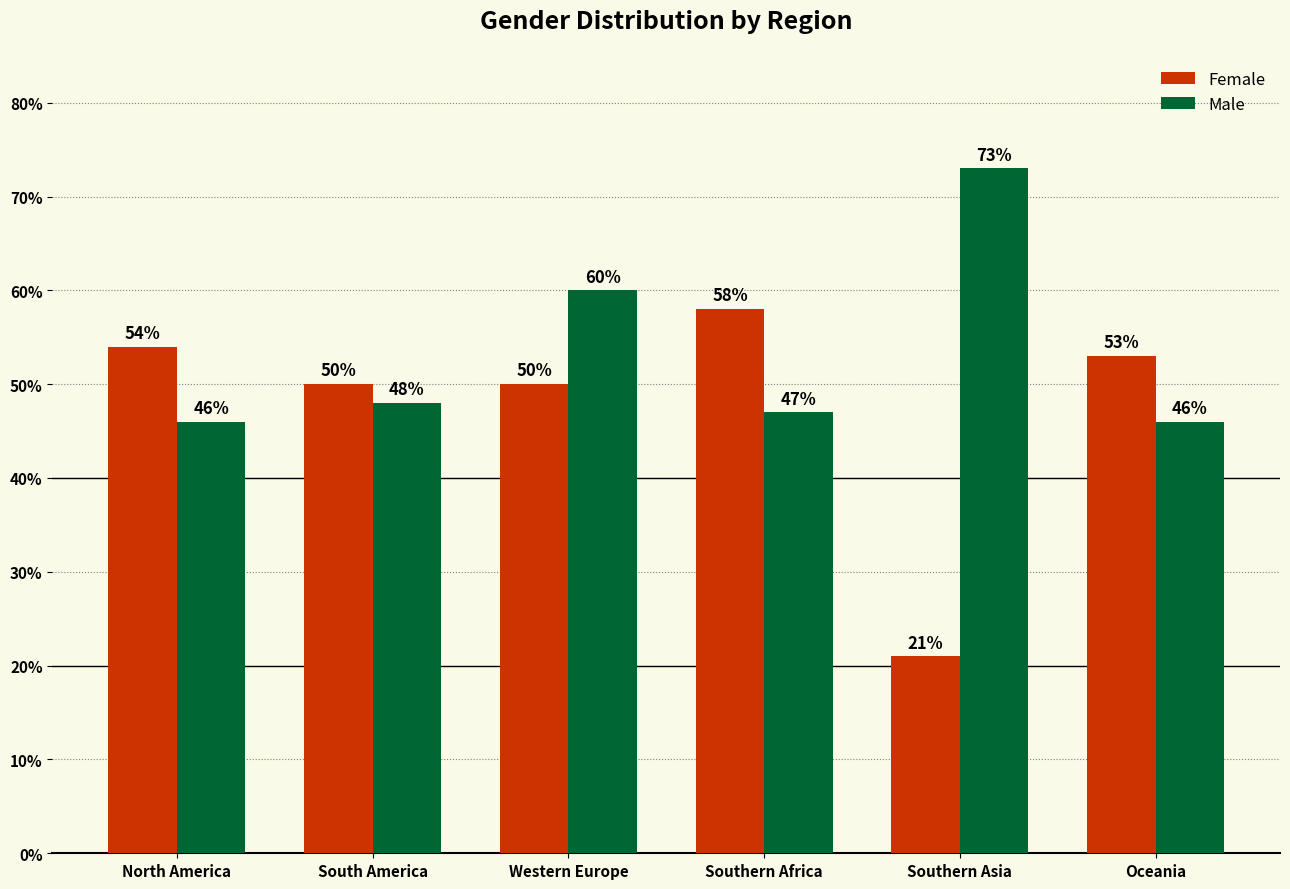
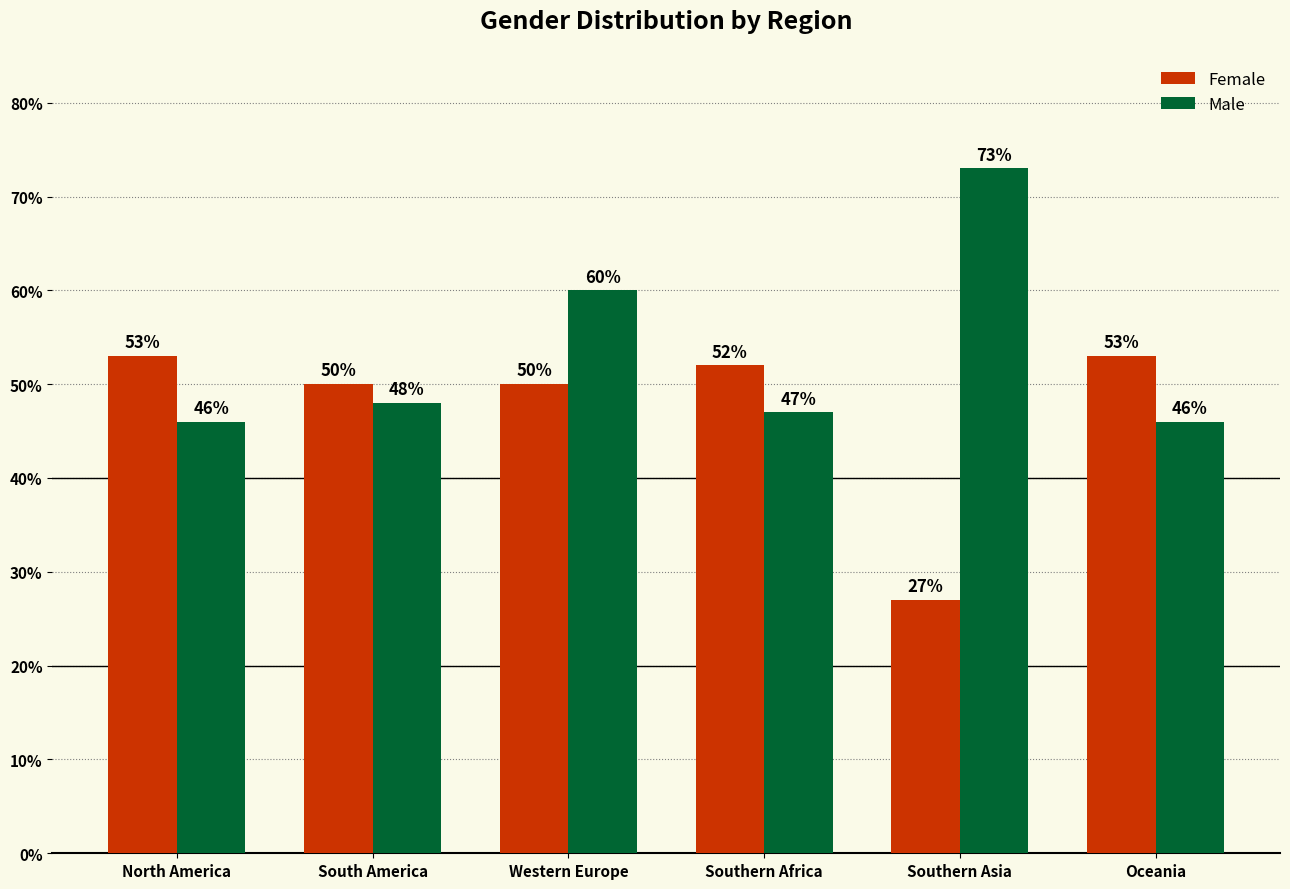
  {
    "Female": {
-     "North America": "54%",
+     "North America": "53%",
      "South America": "50%",
      "Western Europe": "50%",
-     "Southern Africa": "58%",
-     "Southern Asia": "21%",
+     "Southern Africa": "52%",
+     "Southern Asia": "27%",
      "Oceania": "53%"
    },
    "Male": {
      "North America": "46%",
      "South America": "48%",
      "Western Europe": "60%",
      "Southern Africa": "47%",
      "Southern Asia": "73%",
      "Oceania": "46%"
    }
  }
